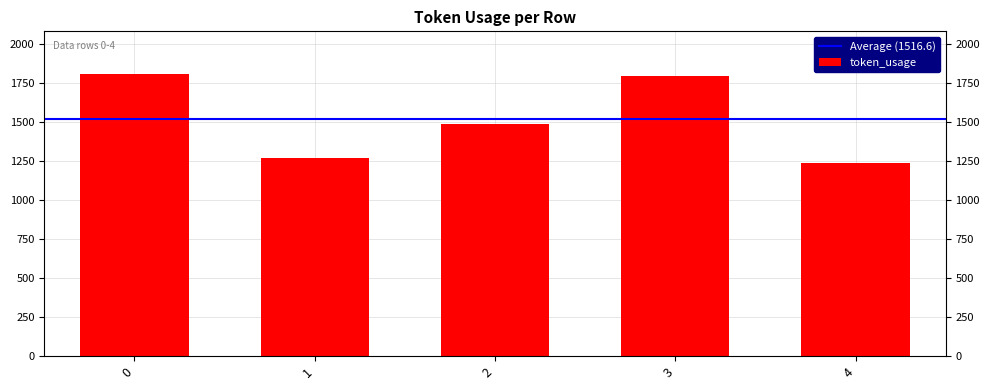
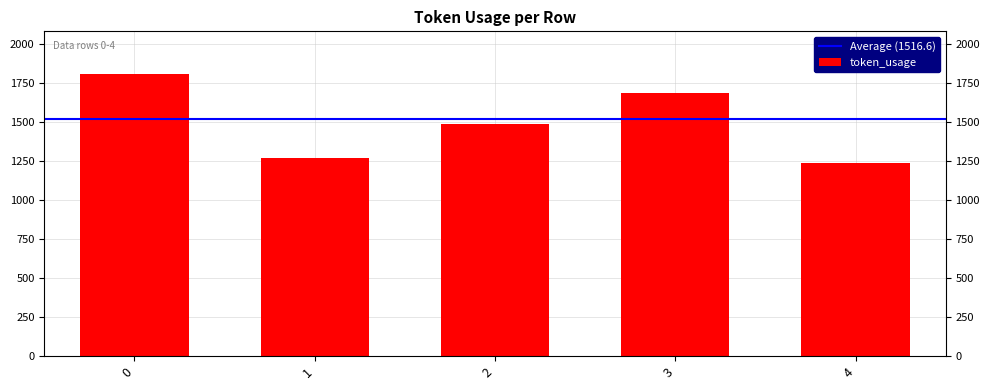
  {
    "0": 1810,
    "1": 1270,
    "2": 1490,
-   "3": 1800,
+   "3": 1690,
    "4": 1230
  }
